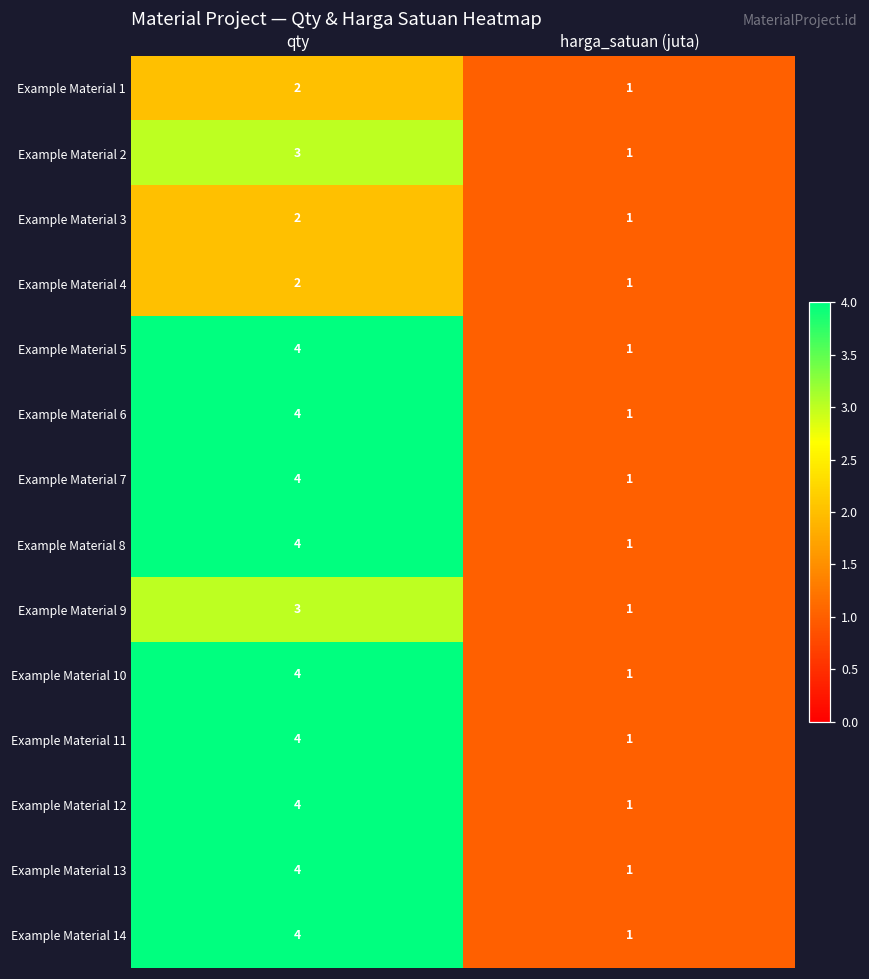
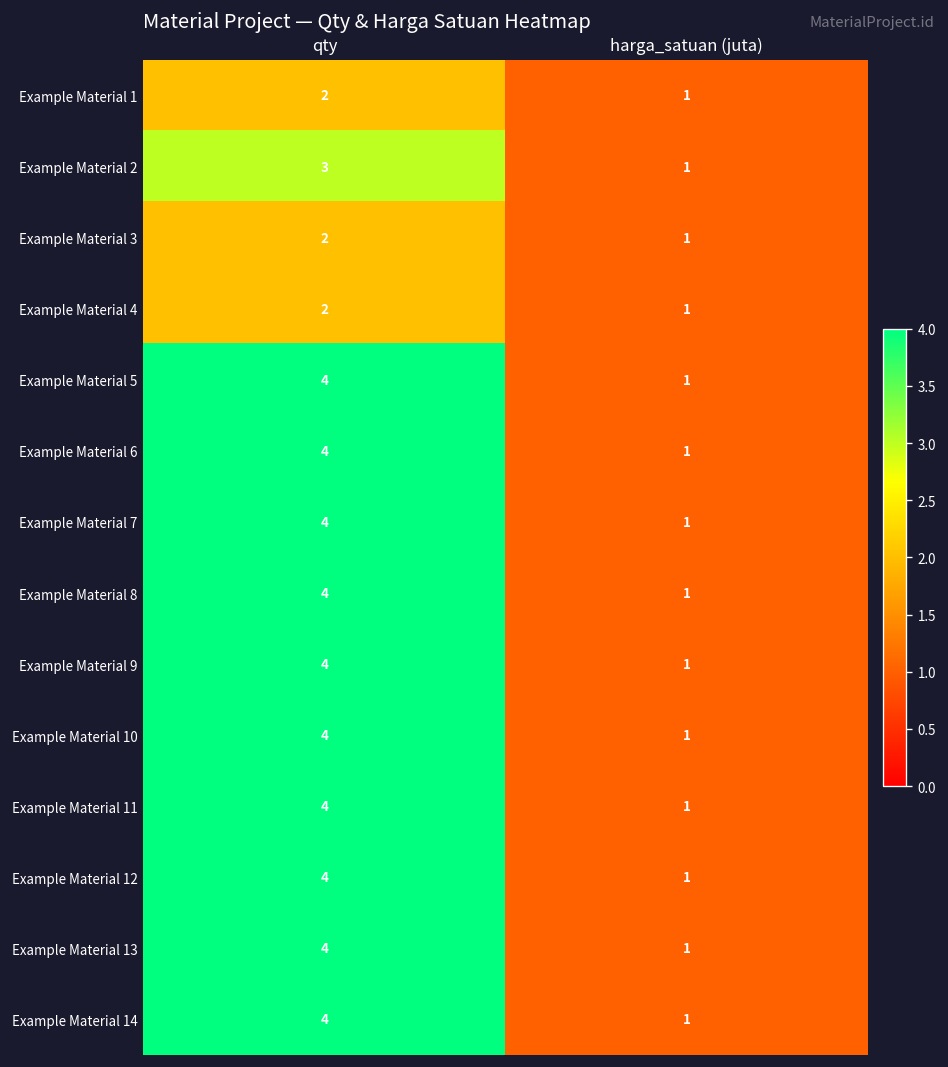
  {
    "Example Material 1": {
      "qty": 2,
      "harga_satuan (juta)": 1
    },
    "Example Material 2": {
      "qty": 3,
      "harga_satuan (juta)": 1
    },
    "Example Material 3": {
      "qty": 2,
      "harga_satuan (juta)": 1
    },
    "Example Material 4": {
      "qty": 2,
      "harga_satuan (juta)": 1
    },
    "Example Material 5": {
      "qty": 4,
      "harga_satuan (juta)": 1
    },
    "Example Material 6": {
      "qty": 4,
      "harga_satuan (juta)": 1
    },
    "Example Material 7": {
      "qty": 4,
      "harga_satuan (juta)": 1
    },
    "Example Material 8": {
      "qty": 4,
      "harga_satuan (juta)": 1
    },
    "Example Material 9": {
-     "qty": 3,
+     "qty": 4,
      "harga_satuan (juta)": 1
    },
    "Example Material 10": {
      "qty": 4,
      "harga_satuan (juta)": 1
    },
    "Example Material 11": {
      "qty": 4,
      "harga_satuan (juta)": 1
    },
    "Example Material 12": {
      "qty": 4,
      "harga_satuan (juta)": 1
    },
    "Example Material 13": {
      "qty": 4,
      "harga_satuan (juta)": 1
    },
    "Example Material 14": {
      "qty": 4,
      "harga_satuan (juta)": 1
    }
  }
